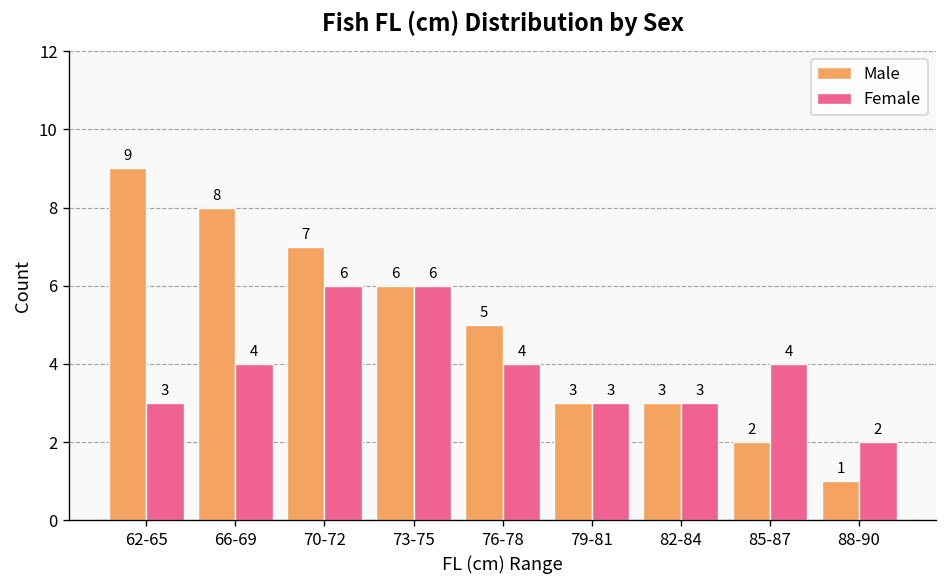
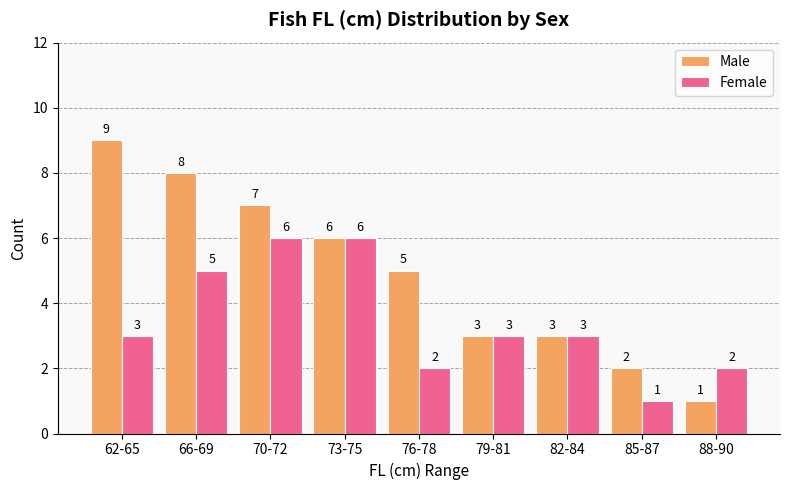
  {
    "Male": {
      "62-65": 9,
      "66-69": 8,
      "70-72": 7,
      "73-75": 6,
      "76-78": 5,
      "79-81": 3,
      "82-84": 3,
      "85-87": 2,
      "88-90": 1
    },
    "Female": {
      "62-65": 3,
-     "66-69": 4,
+     "66-69": 5,
      "70-72": 6,
      "73-75": 6,
-     "76-78": 4,
+     "76-78": 2,
      "79-81": 3,
      "82-84": 3,
-     "85-87": 4,
+     "85-87": 1,
      "88-90": 2
    }
  }
